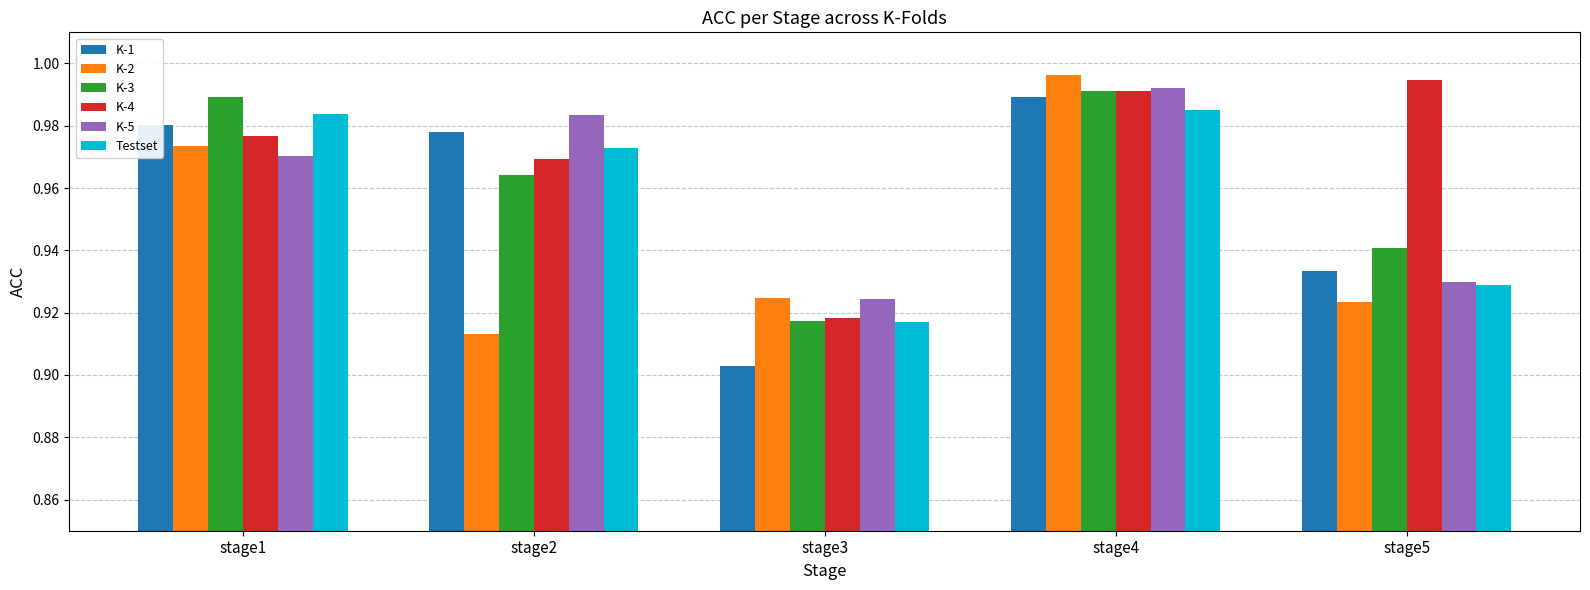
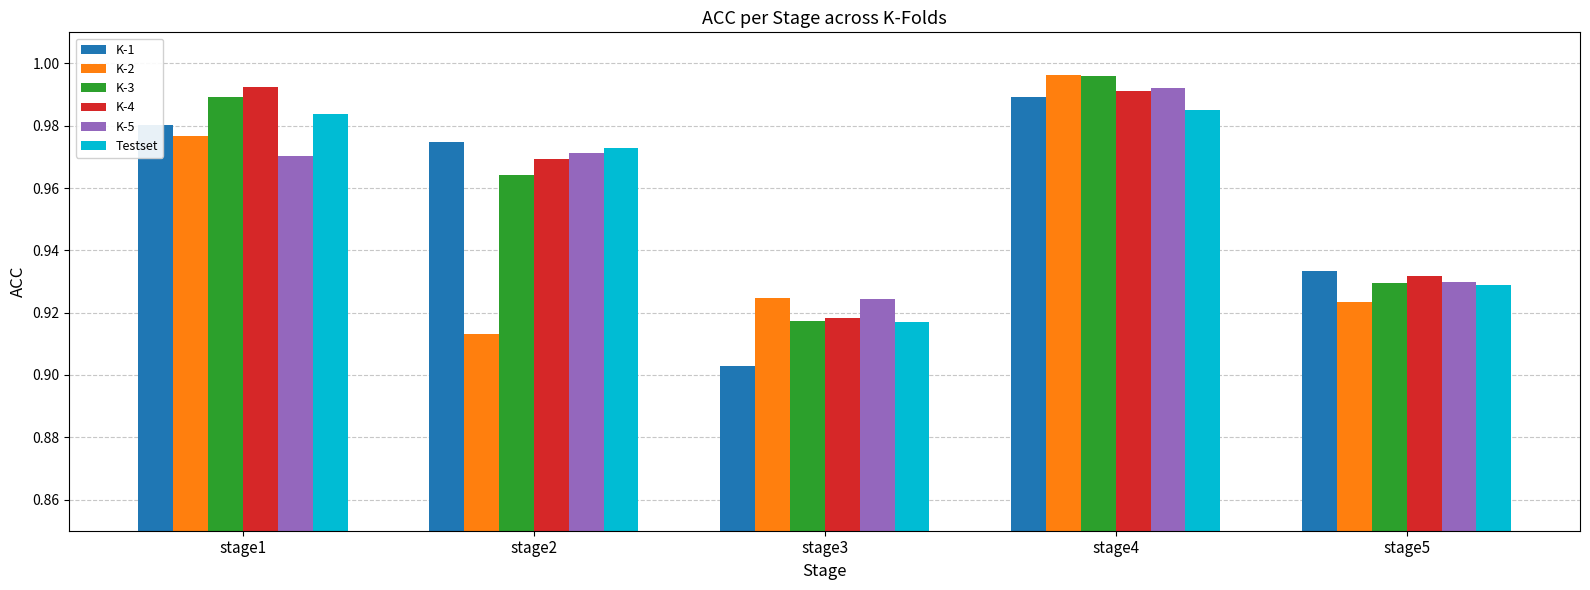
  {
    "K-1": {
-     "stage2": 0.978,
+     "stage2": 0.975,
      "stage3": 0.903,
      "stage4": 0.989,
      "stage5": 0.933
    },
    "K-2": {
-     "stage1": 0.973,
+     "stage1": 0.977,
      "stage2": 0.913,
      "stage3": 0.925,
      "stage4": 0.996,
      "stage5": 0.923
    },
    "K-3": {
      "stage1": 0.989,
      "stage2": 0.964,
      "stage3": 0.917,
-     "stage4": 0.991,
-     "stage5": 0.941
+     "stage4": 0.996,
+     "stage5": 0.929
    },
    "K-4": {
-     "stage1": 0.977,
+     "stage1": 0.992,
      "stage2": 0.969,
      "stage3": 0.918,
      "stage4": 0.991,
-     "stage5": 0.995
+     "stage5": 0.932
    },
    "K-5": {
      "stage1": 0.970,
-     "stage2": 0.984,
+     "stage2": 0.971,
      "stage3": 0.924,
      "stage4": 0.992,
      "stage5": 0.930
    },
    "Testset": {
      "stage1": 0.984,
      "stage2": 0.973,
      "stage3": 0.917,
      "stage4": 0.985,
      "stage5": 0.929
    }
  }
